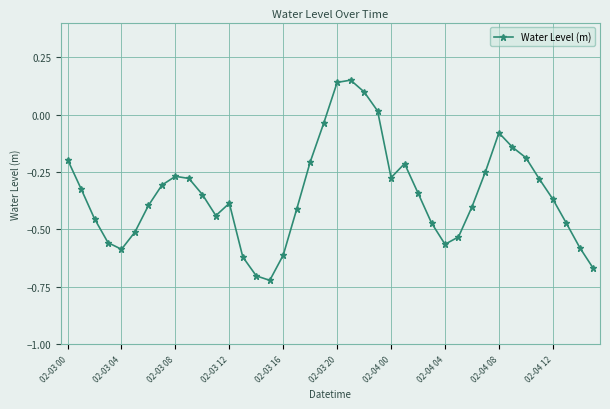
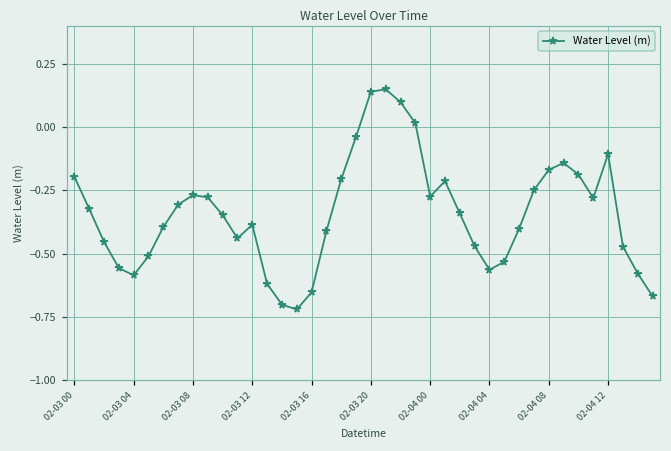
  {
    "02-03 00": -0.20,
    "02-03 04": -0.59,
    "02-03 08": -0.27,
    "02-03 12": -0.39,
-   "02-03 16": -0.61,
+   "02-03 16": -0.65,
    "02-03 20": 0.14,
    "02-04 00": -0.27,
    "02-04 04": -0.56,
-   "02-04 08": -0.08,
-   "02-04 12": -0.37
+   "02-04 08": -0.17,
+   "02-04 12": -0.11
  }
